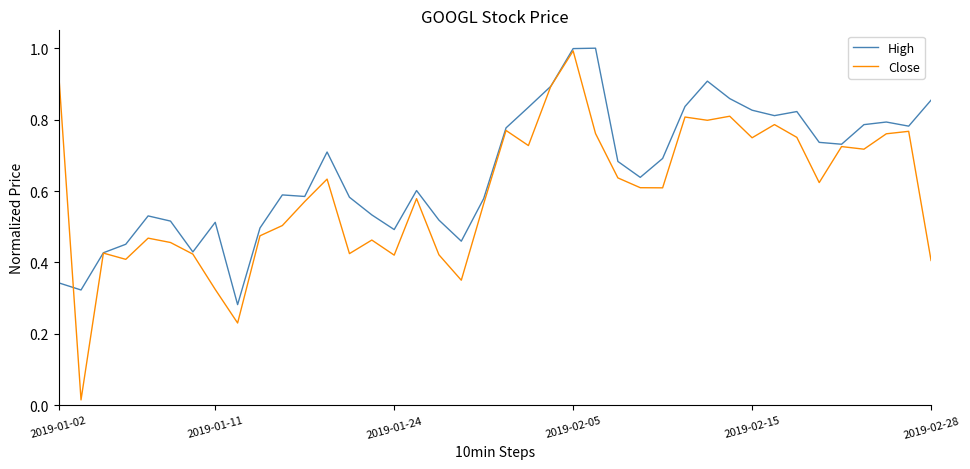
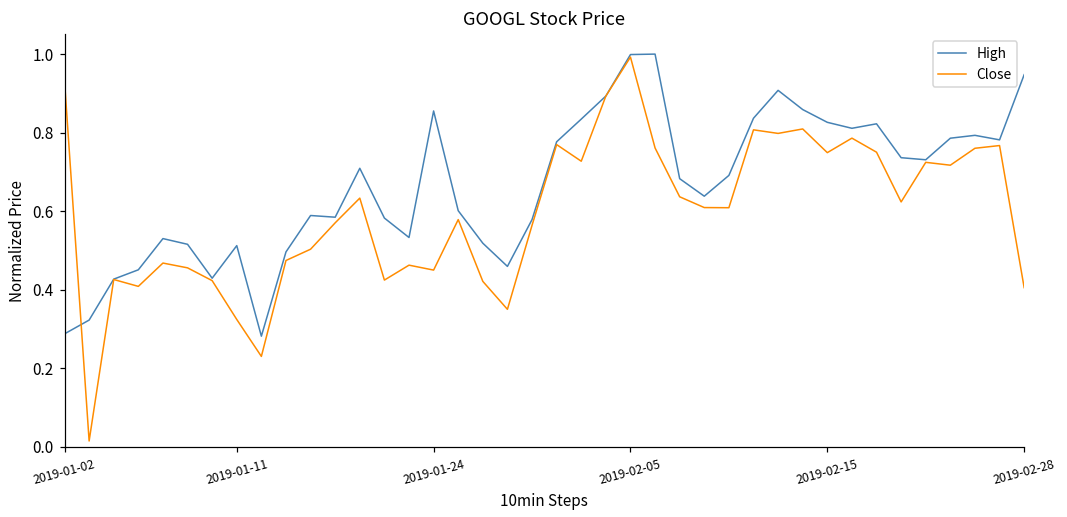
  {
    "High": {
-     "2019-01-02": 0.34,
+     "2019-01-02": 0.29,
      "2019-01-11": 0.51,
-     "2019-01-24": 0.49,
+     "2019-01-24": 0.86,
      "2019-02-15": 0.83,
-     "2019-02-28": 0.85
+     "2019-02-28": 0.95
    },
    "Close": {
      "2019-01-02": 0.93,
      "2019-01-11": 0.32,
-     "2019-01-24": 0.42,
+     "2019-01-24": 0.45,
      "2019-02-15": 0.75,
      "2019-02-28": 0.41
    }
  }
